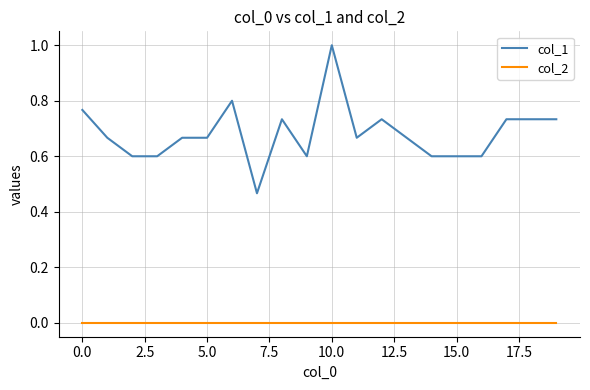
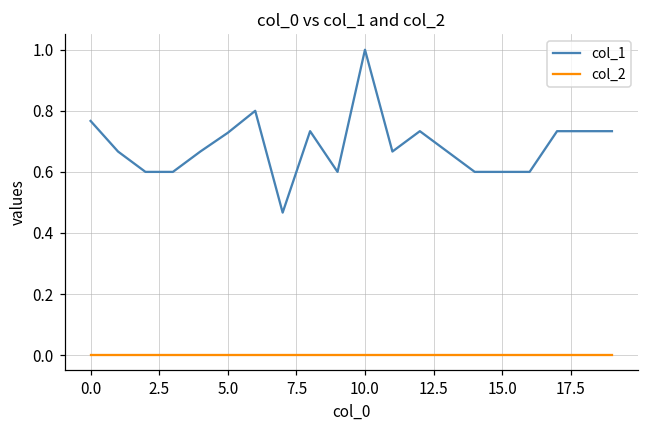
  {
    "col_1": {
      "0.0": 0.77,
-     "5.0": 0.67,
+     "5.0": 0.73,
      "10.0": 1.00,
      "15.0": 0.60
    },
    "col_2": {
      "0.0": 0.00,
      "5.0": 0.00,
      "10.0": 0.00,
      "15.0": 0.00
    }
  }
